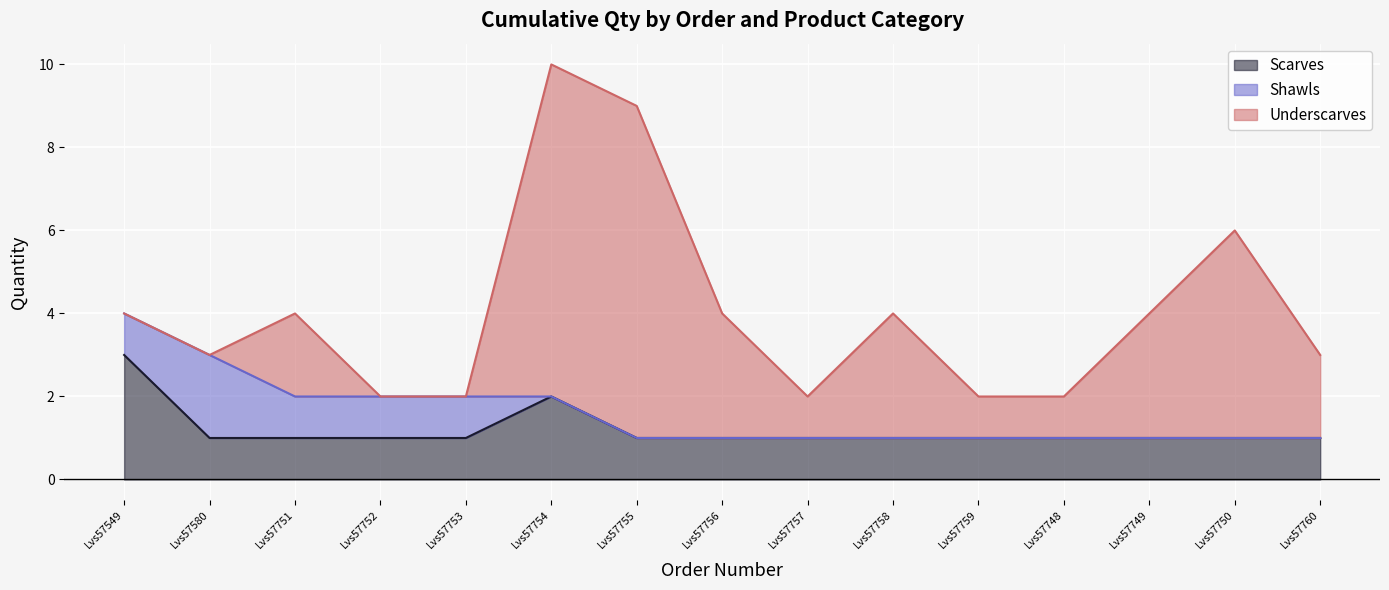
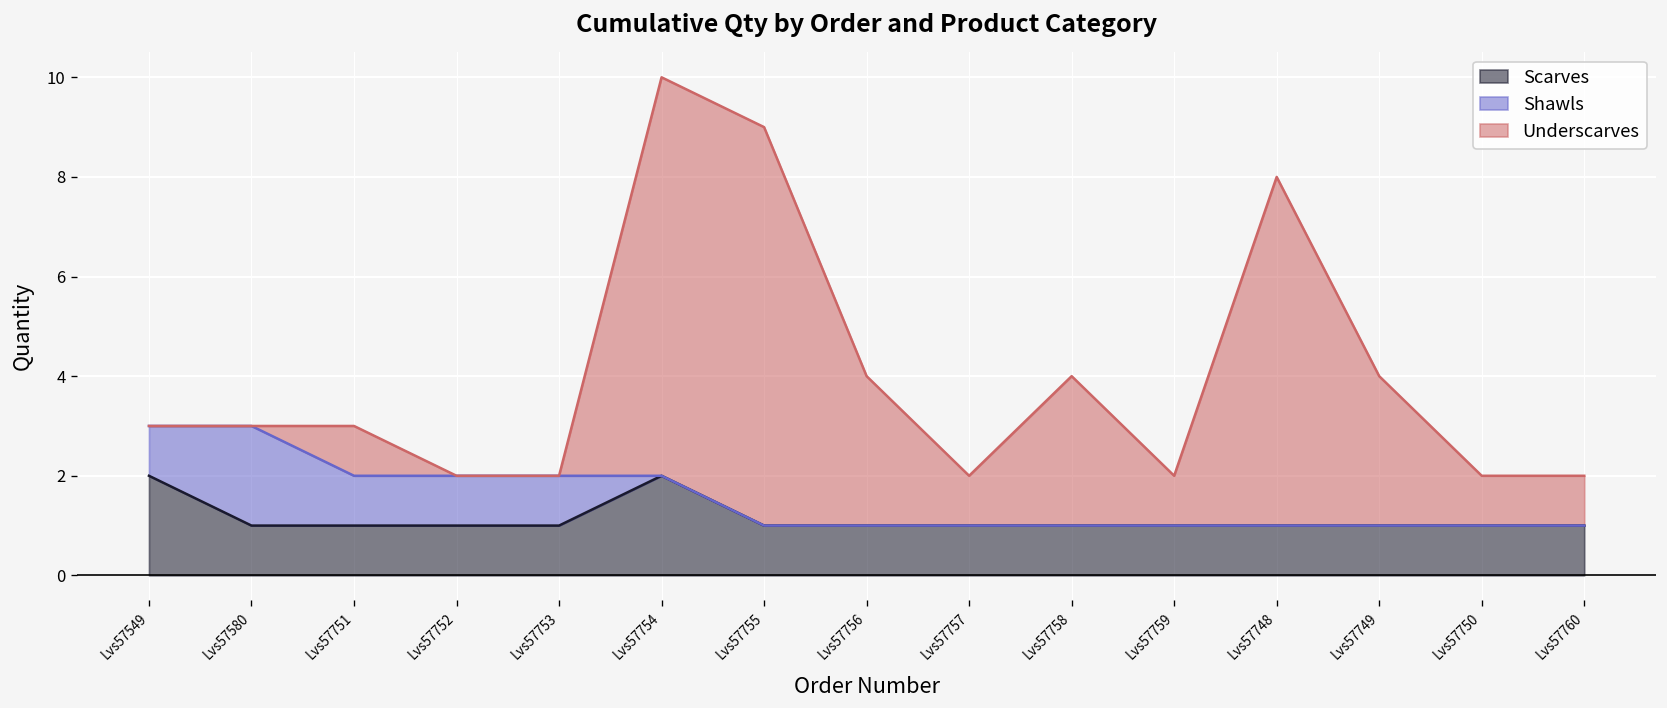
  {
    "Scarves": {
-     "Lvs57549": 3,
+     "Lvs57549": 2,
      "Lvs57580": 1,
      "Lvs57751": 1,
      "Lvs57752": 1,
      "Lvs57753": 1
    },
    "Shawls": {
      "Lvs57751": 2
    },
    "Underscarves": {
-     "Lvs57751": 2,
+     "Lvs57751": 1,
      "Lvs57754": 8,
      "Lvs57755": 8,
      "Lvs57756": 3,
      "Lvs57757": 1,
      "Lvs57758": 3,
      "Lvs57759": 1,
-     "Lvs57748": 1,
+     "Lvs57748": 7,
      "Lvs57749": 3,
-     "Lvs57750": 5,
-     "Lvs57760": 2
+     "Lvs57750": 1,
+     "Lvs57760": 1
    }
  }
